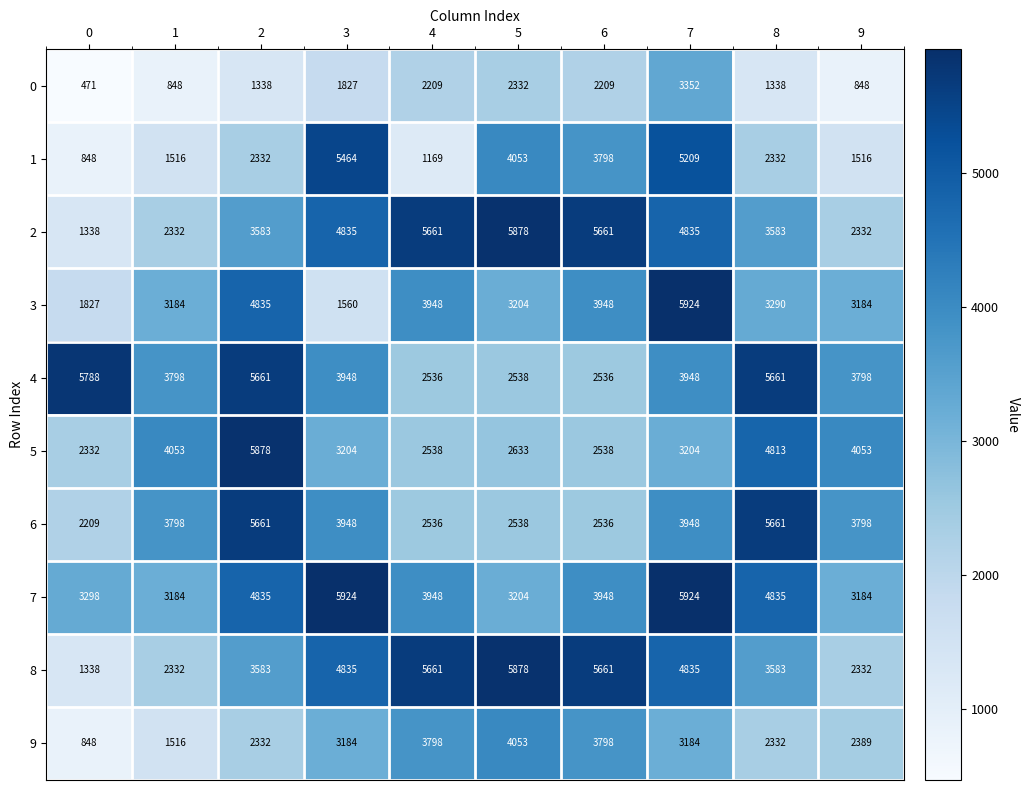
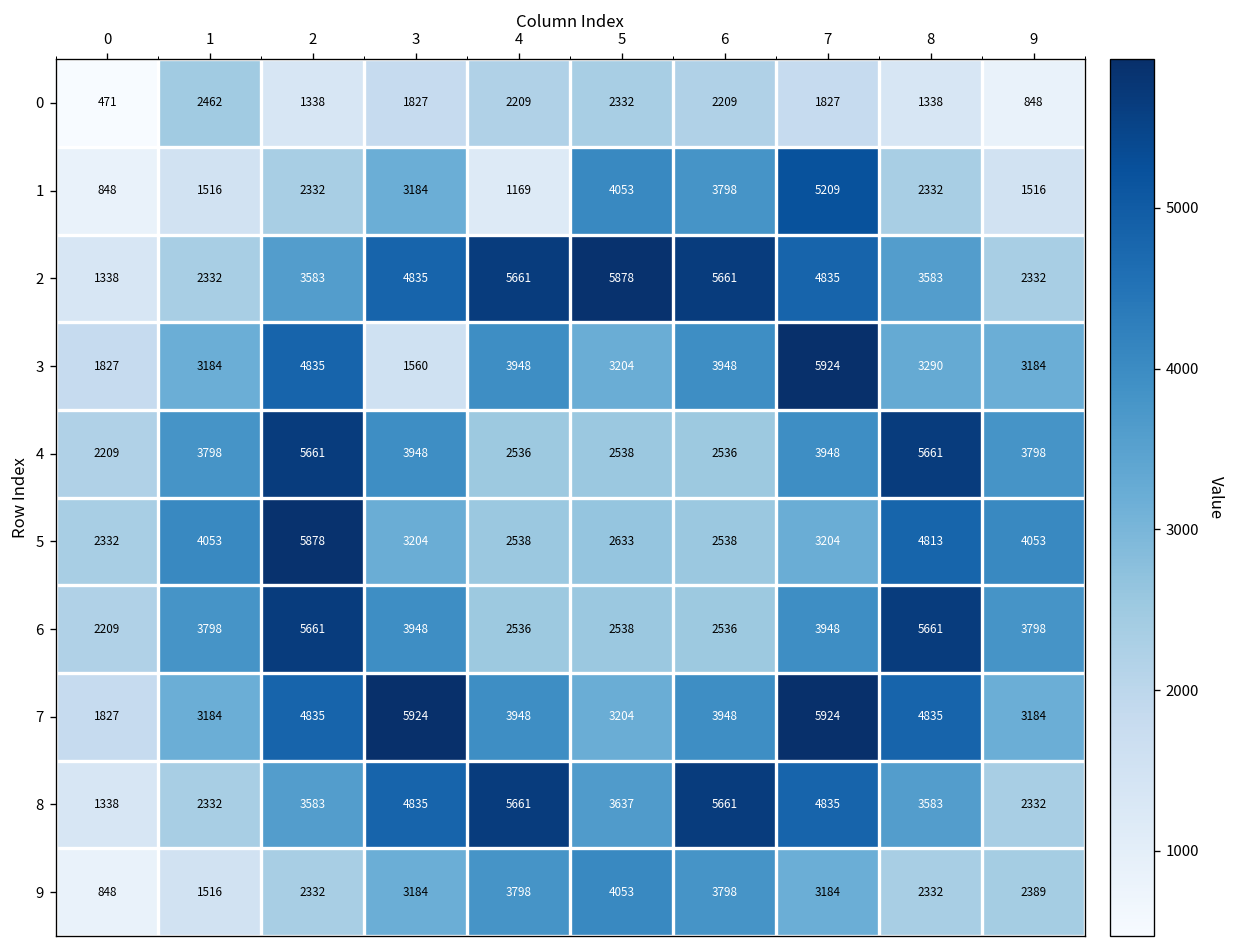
  {
    "0": {
      "0": 471,
-     "1": 848,
+     "1": 2462,
      "2": 1338,
      "3": 1827,
      "4": 2209,
      "5": 2332,
      "6": 2209,
-     "7": 3352,
+     "7": 1827,
      "8": 1338,
      "9": 848
    },
    "1": {
      "0": 848,
      "1": 1516,
      "2": 2332,
-     "3": 5464,
+     "3": 3184,
      "4": 1169,
      "5": 4053,
      "6": 3798,
      "7": 5209,
      "8": 2332,
      "9": 1516
    },
    "2": {
      "0": 1338,
      "1": 2332,
      "2": 3583,
      "3": 4835,
      "4": 5661,
      "5": 5878,
      "6": 5661,
      "7": 4835,
      "8": 3583,
      "9": 2332
    },
    "3": {
      "0": 1827,
      "1": 3184,
      "2": 4835,
      "3": 1560,
      "4": 3948,
      "5": 3204,
      "6": 3948,
      "7": 5924,
      "8": 3290,
      "9": 3184
    },
    "4": {
-     "0": 5788,
+     "0": 2209,
      "1": 3798,
      "2": 5661,
      "3": 3948,
      "4": 2536,
      "5": 2538,
      "6": 2536,
      "7": 3948,
      "8": 5661,
      "9": 3798
    },
    "5": {
      "0": 2332,
      "1": 4053,
      "2": 5878,
      "3": 3204,
      "4": 2538,
      "5": 2633,
      "6": 2538,
      "7": 3204,
      "8": 4813,
      "9": 4053
    },
    "6": {
      "0": 2209,
      "1": 3798,
      "2": 5661,
      "3": 3948,
      "4": 2536,
      "5": 2538,
      "6": 2536,
      "7": 3948,
      "8": 5661,
      "9": 3798
    },
    "7": {
-     "0": 3298,
+     "0": 1827,
      "1": 3184,
      "2": 4835,
      "3": 5924,
      "4": 3948,
      "5": 3204,
      "6": 3948,
      "7": 5924,
      "8": 4835,
      "9": 3184
    },
    "8": {
      "0": 1338,
      "1": 2332,
      "2": 3583,
      "3": 4835,
      "4": 5661,
-     "5": 5878,
+     "5": 3637,
      "6": 5661,
      "7": 4835,
      "8": 3583,
      "9": 2332
    },
    "9": {
      "0": 848,
      "1": 1516,
      "2": 2332,
      "3": 3184,
      "4": 3798,
      "5": 4053,
      "6": 3798,
      "7": 3184,
      "8": 2332,
      "9": 2389
    }
  }
